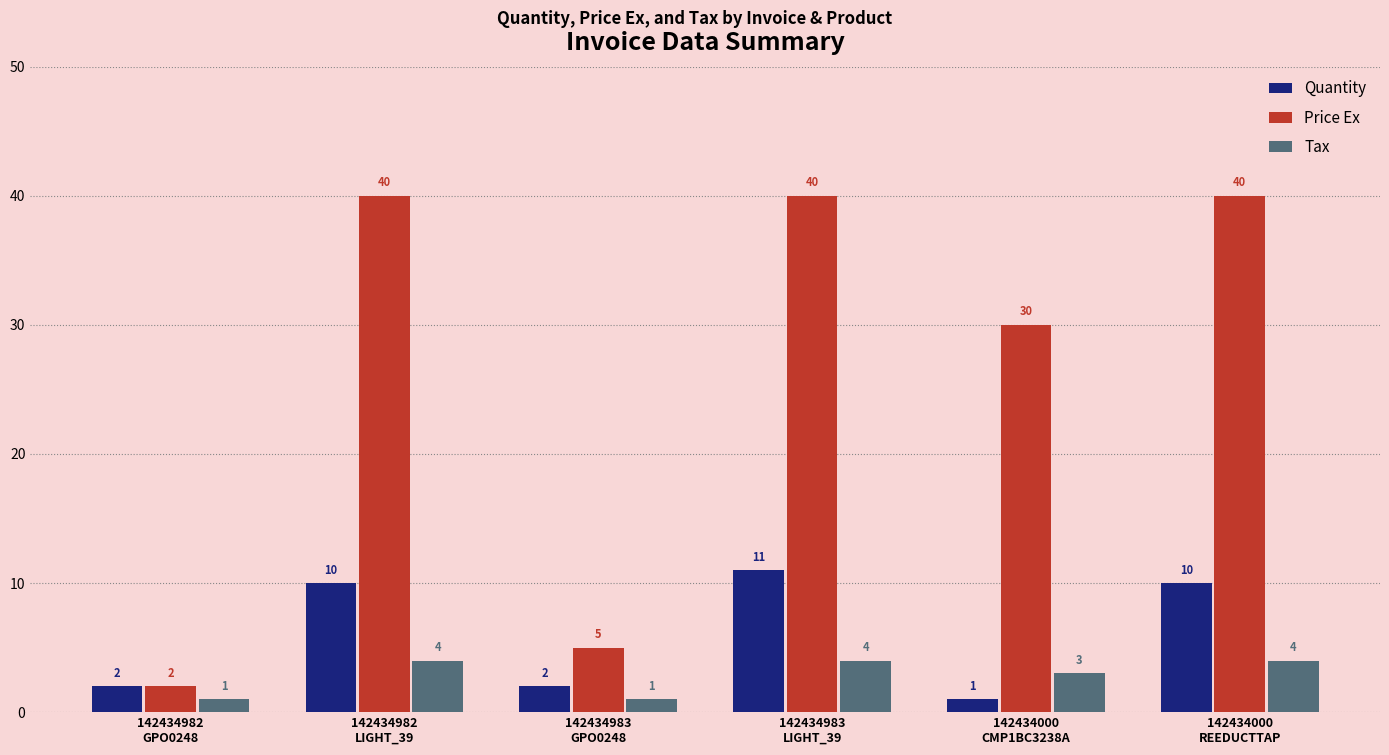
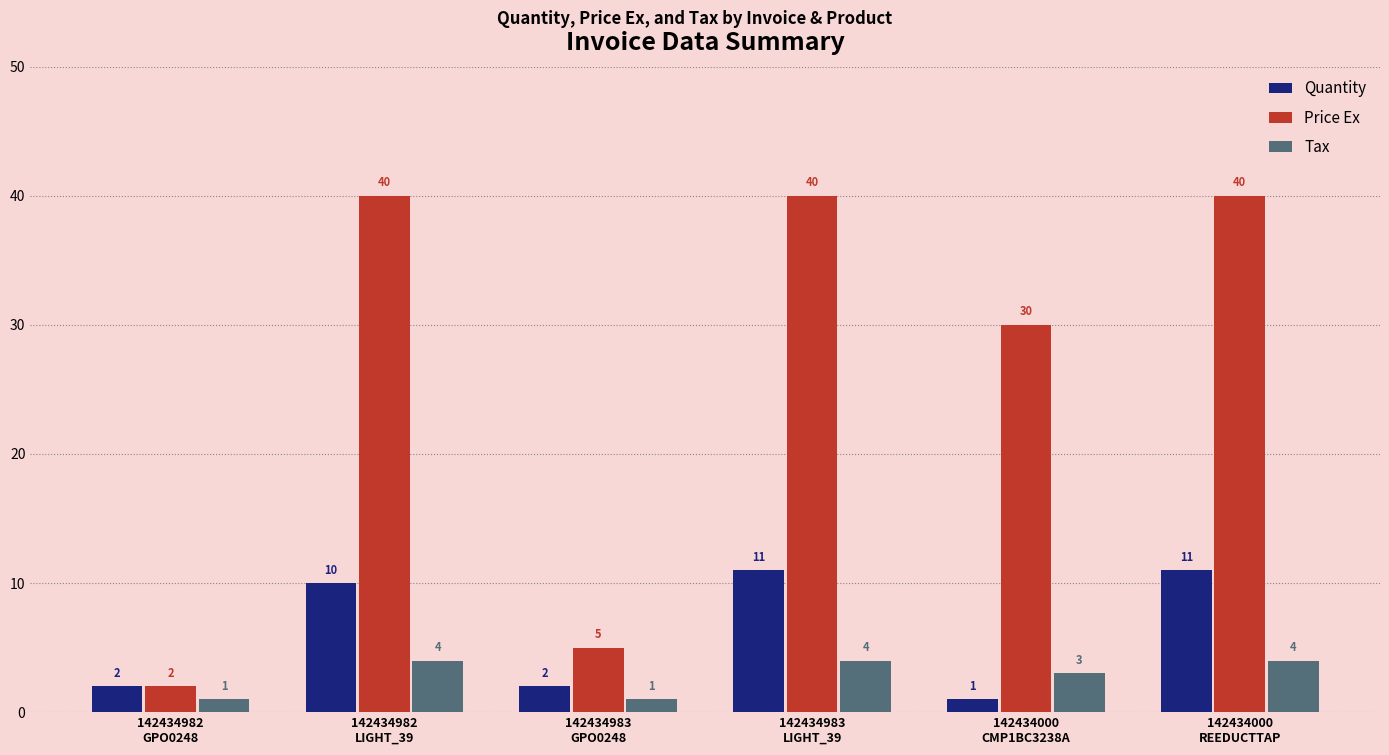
  {
    "Quantity": {
      "142434982 GPO0248": 2,
      "142434982 LIGHT_39": 10,
      "142434983 GPO0248": 2,
      "142434983 LIGHT_39": 11,
      "142434000 CMP1BC3238A": 1,
-     "142434000 REEDUCTTAP": 10
+     "142434000 REEDUCTTAP": 11
    },
    "Price Ex": {
      "142434982 GPO0248": 2,
      "142434982 LIGHT_39": 40,
      "142434983 GPO0248": 5,
      "142434983 LIGHT_39": 40,
      "142434000 CMP1BC3238A": 30,
      "142434000 REEDUCTTAP": 40
    },
    "Tax": {
      "142434982 GPO0248": 1,
      "142434982 LIGHT_39": 4,
      "142434983 GPO0248": 1,
      "142434983 LIGHT_39": 4,
      "142434000 CMP1BC3238A": 3,
      "142434000 REEDUCTTAP": 4
    }
  }
